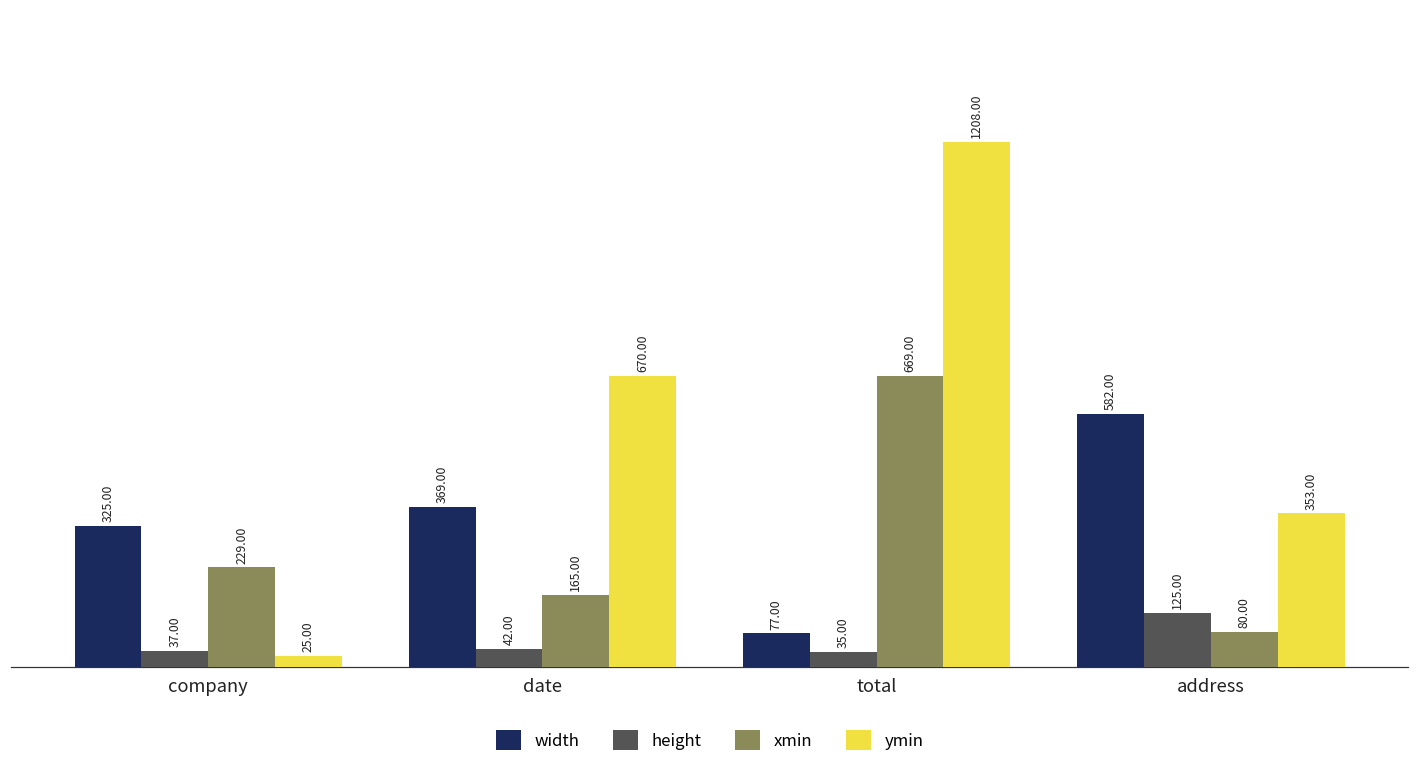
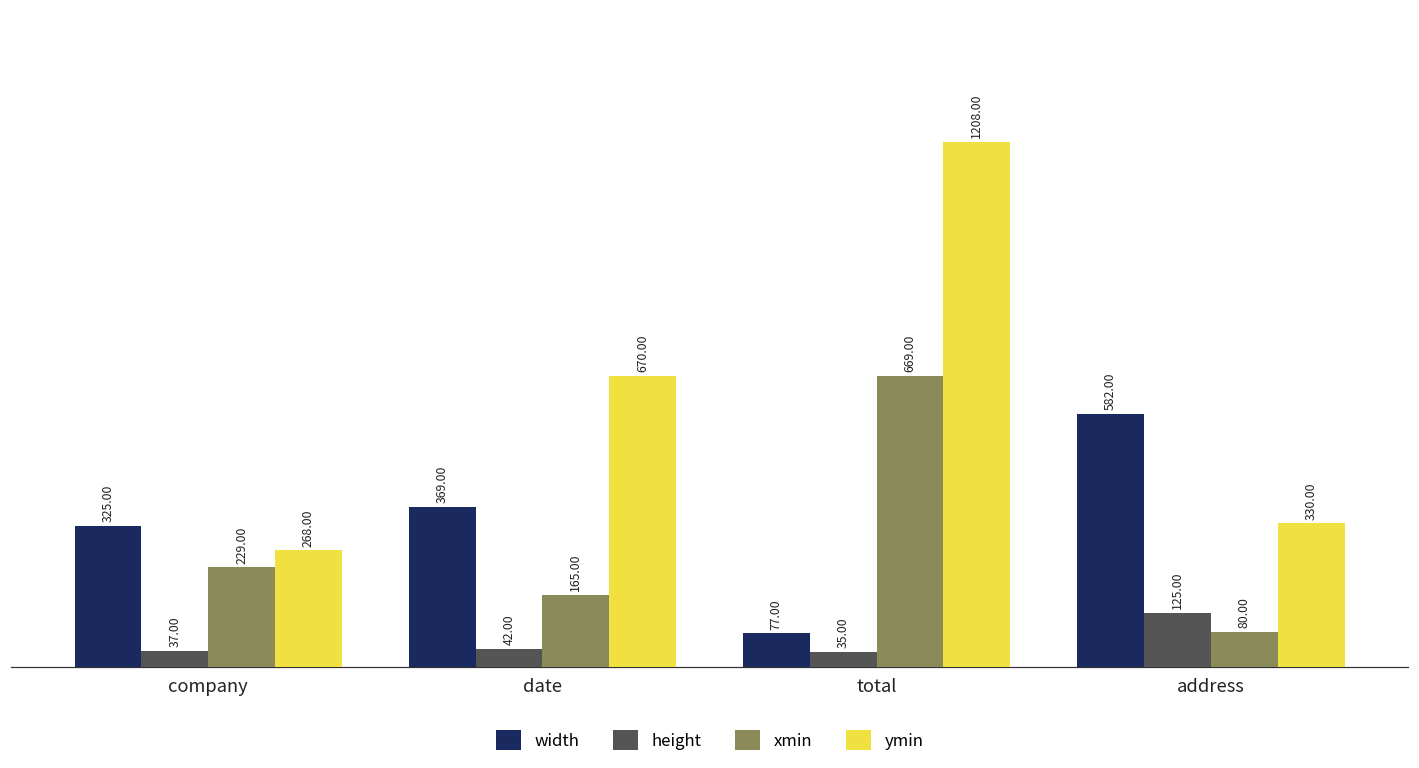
  {
    "width": {
      "company": 325.00,
      "date": 369.00,
      "total": 77.00,
      "address": 582.00
    },
    "height": {
      "company": 37.00,
      "date": 42.00,
      "total": 35.00,
      "address": 125.00
    },
    "xmin": {
      "company": 229.00,
      "date": 165.00,
      "total": 669.00,
      "address": 80.00
    },
    "ymin": {
-     "company": 25.00,
+     "company": 268.00,
      "date": 670.00,
      "total": 1208.00,
-     "address": 353.00
+     "address": 330.00
    }
  }
